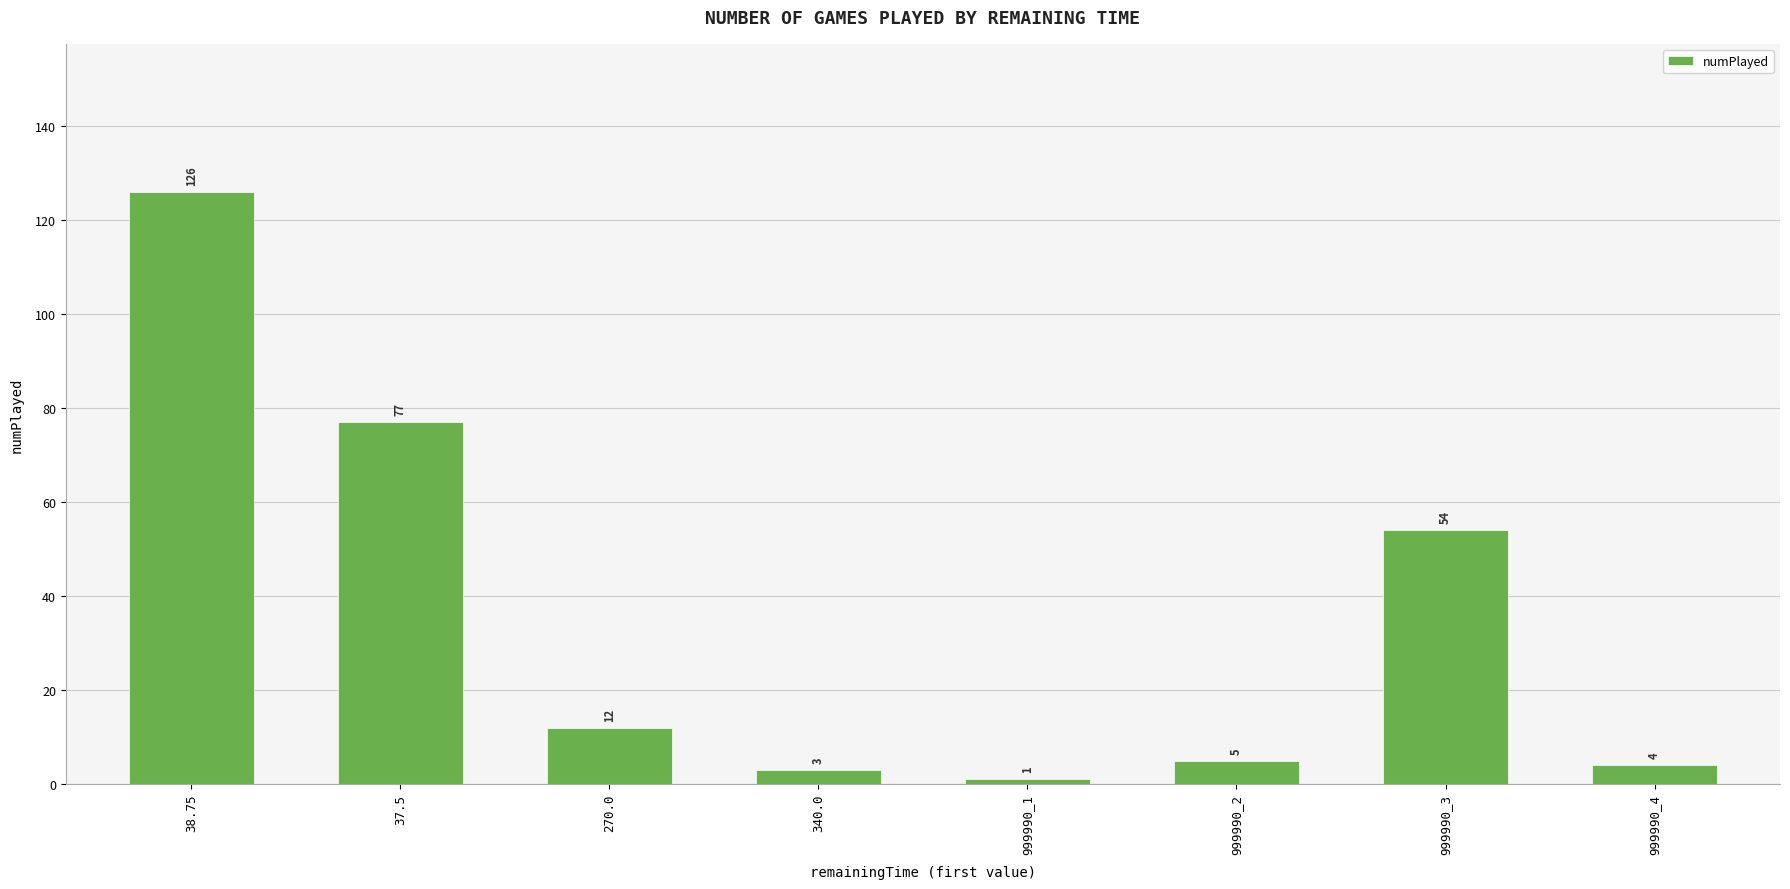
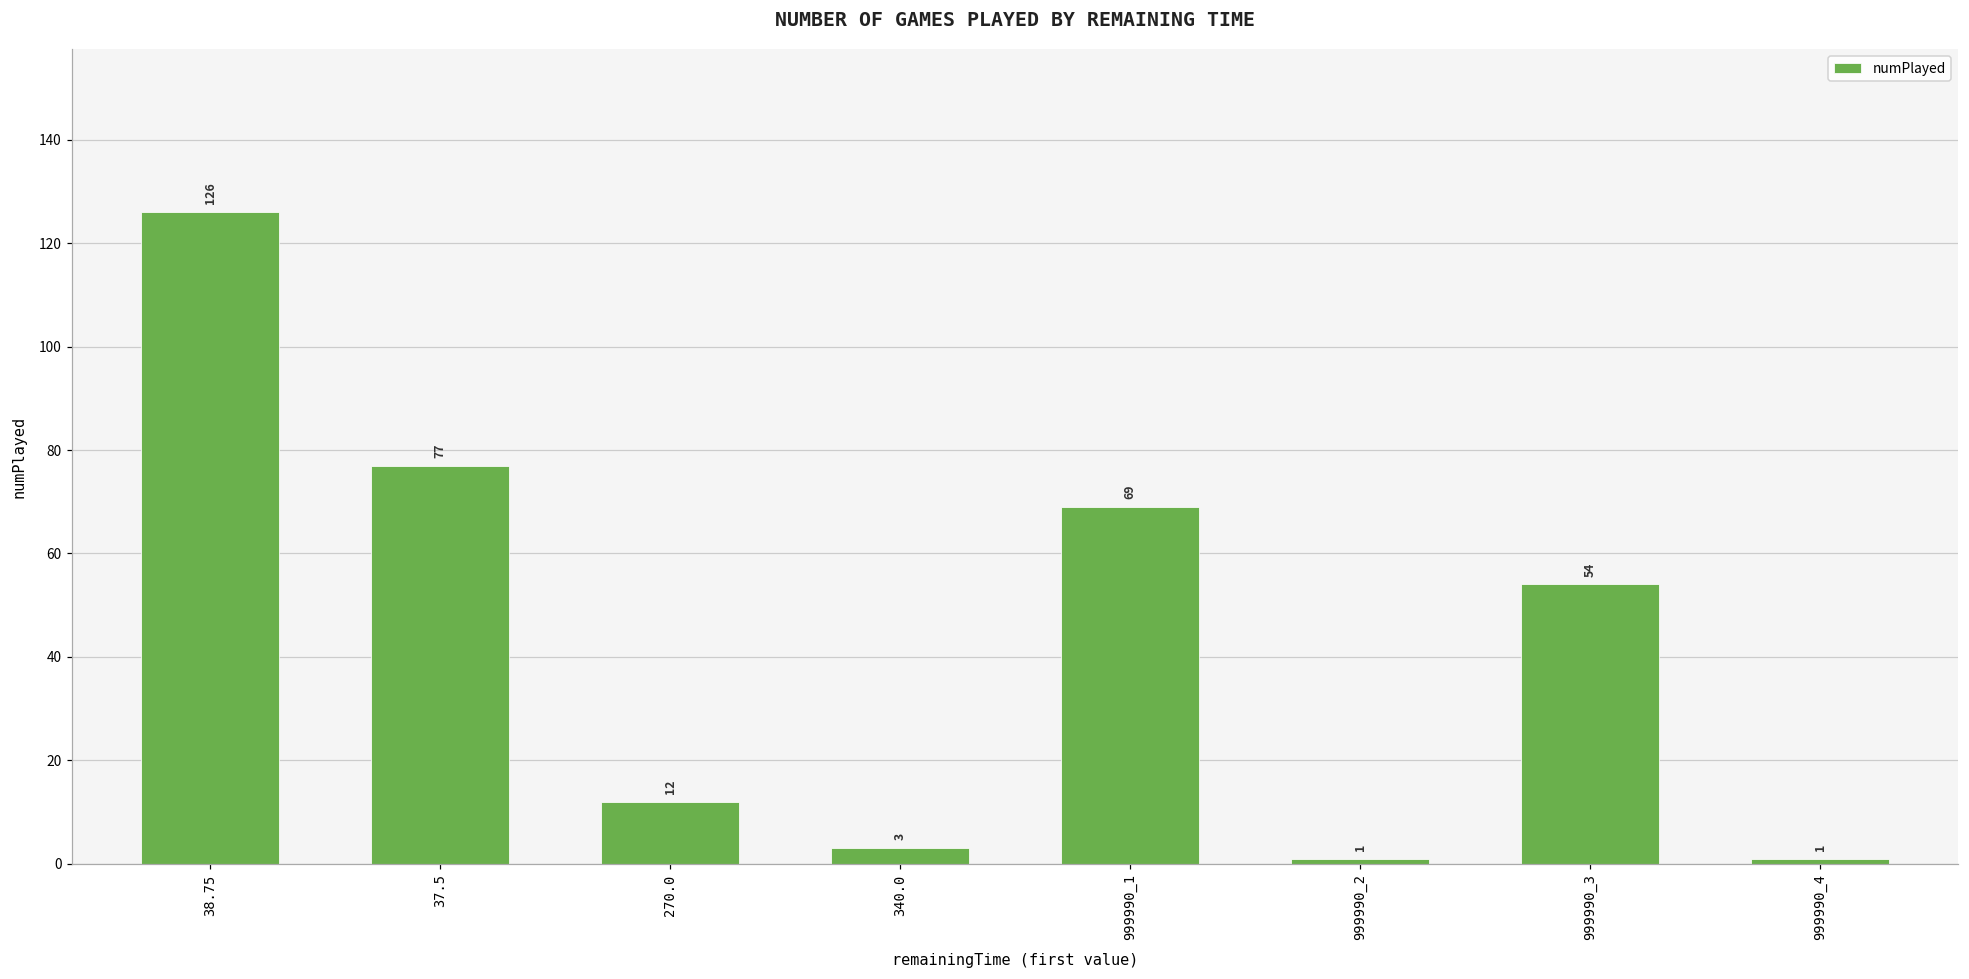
  {
    "38.75": 126,
    "37.5": 77,
    "270.0": 12,
    "340.0": 3,
-   "999990_1": 1,
-   "999990_2": 5,
+   "999990_1": 69,
+   "999990_2": 1,
    "999990_3": 54,
-   "999990_4": 4
+   "999990_4": 1
  }
